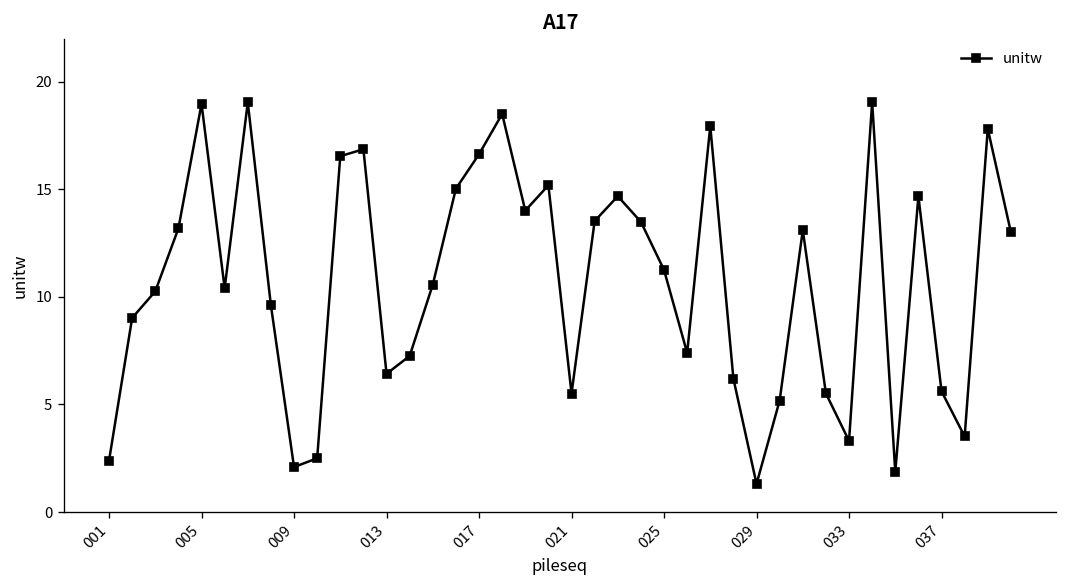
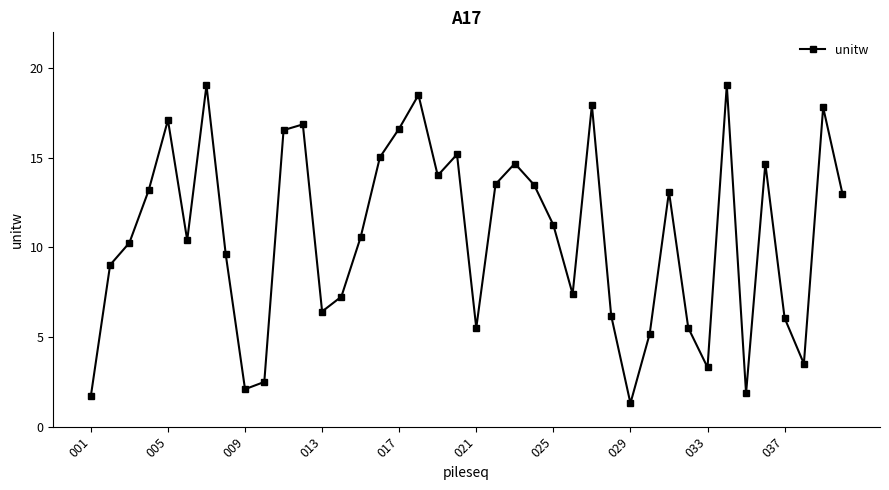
  {
-   "001": 2.4,
-   "005": 19.0,
+   "001": 1.7,
+   "005": 17.1,
    "009": 2.1,
    "013": 6.4,
    "017": 16.6,
    "021": 5.5,
    "025": 11.3,
    "029": 1.3,
    "033": 3.3,
-   "037": 5.6
+   "037": 6.1
  }
